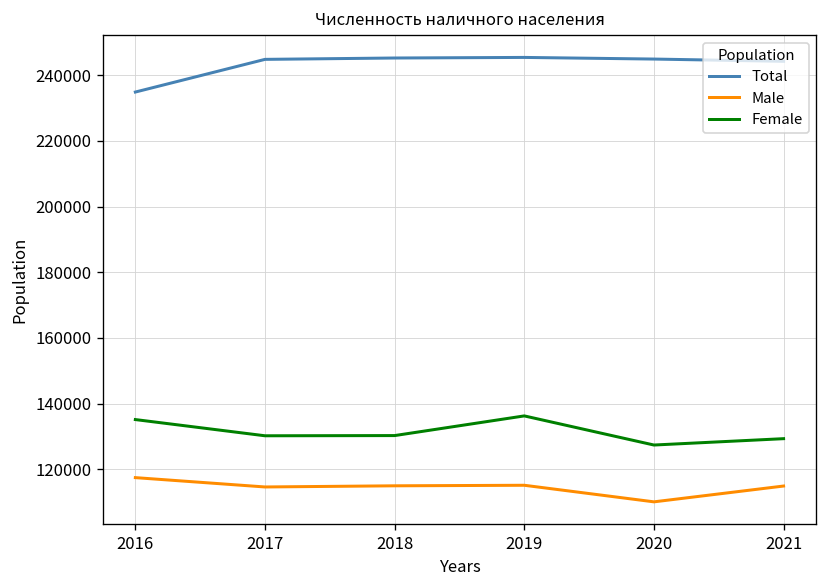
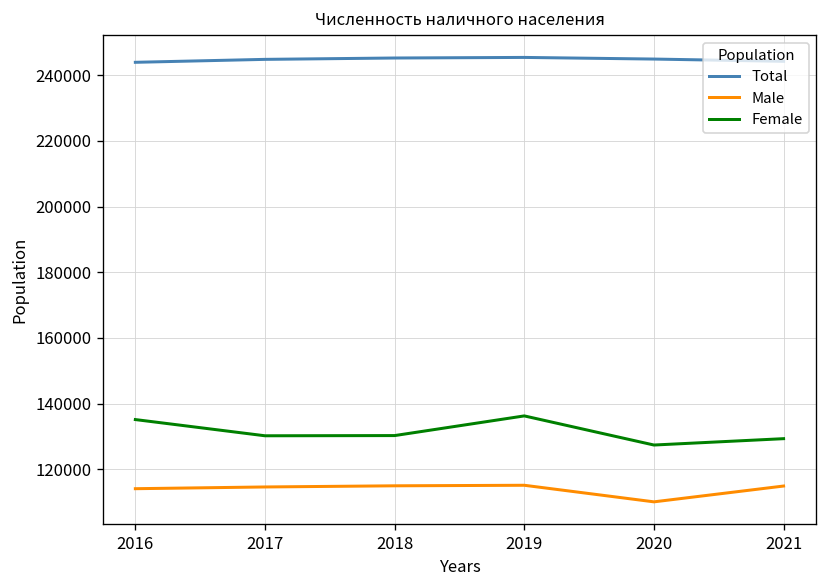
  {
    "Total": {
-     "2016": 235000,
+     "2016": 244000,
      "2017": 245000,
      "2018": 245000,
      "2019": 245000,
      "2020": 245000
    },
    "Male": {
-     "2016": 117000,
+     "2016": 114000,
      "2017": 115000,
      "2018": 115000,
      "2019": 115000,
      "2020": 110000,
      "2021": 115000
    },
    "Female": {
      "2016": 135000,
      "2017": 130000,
      "2018": 130000,
      "2019": 136000,
      "2020": 127000,
      "2021": 129000
    }
  }
